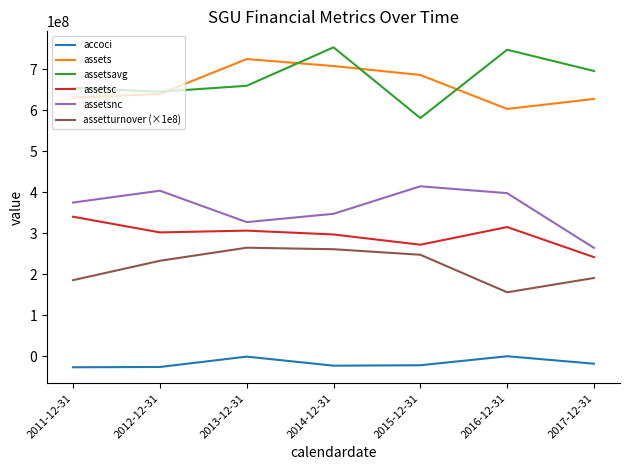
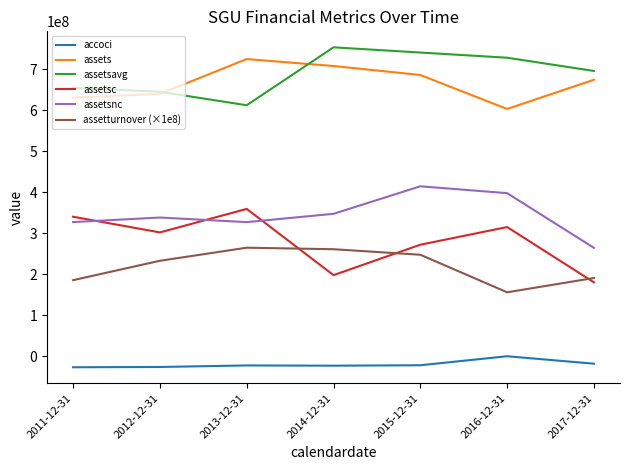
  {
    "accoci": {
      "2011-12-31": -30000000,
      "2012-12-31": -30000000,
-     "2013-12-31": 0,
+     "2013-12-31": -20000000,
      "2014-12-31": -20000000,
      "2015-12-31": -20000000,
      "2016-12-31": 0,
      "2017-12-31": -20000000
    },
    "assets": {
      "2013-12-31": 720000000,
      "2014-12-31": 710000000,
      "2015-12-31": 690000000,
      "2016-12-31": 600000000,
-     "2017-12-31": 630000000
+     "2017-12-31": 670000000
    },
    "assetsavg": {
-     "2013-12-31": 660000000,
+     "2013-12-31": 610000000,
      "2014-12-31": 750000000,
-     "2015-12-31": 580000000,
-     "2016-12-31": 750000000,
+     "2015-12-31": 740000000,
+     "2016-12-31": 730000000,
      "2017-12-31": 700000000
    },
    "assetsc": {
      "2011-12-31": 340000000,
      "2012-12-31": 300000000,
-     "2013-12-31": 310000000,
-     "2014-12-31": 300000000,
+     "2013-12-31": 360000000,
+     "2014-12-31": 200000000,
      "2015-12-31": 270000000,
      "2016-12-31": 310000000,
-     "2017-12-31": 240000000
+     "2017-12-31": 180000000
    },
    "assetsnc": {
-     "2011-12-31": 370000000,
-     "2012-12-31": 400000000,
+     "2011-12-31": 330000000,
+     "2012-12-31": 340000000,
      "2013-12-31": 330000000,
      "2014-12-31": 350000000,
      "2015-12-31": 410000000,
      "2016-12-31": 400000000,
      "2017-12-31": 260000000
    },
    "assetturnover (×1e8)": {
      "2011-12-31": 190000000,
      "2012-12-31": 230000000,
      "2013-12-31": 260000000,
      "2014-12-31": 260000000,
      "2015-12-31": 250000000,
      "2016-12-31": 160000000,
      "2017-12-31": 190000000
    }
  }
